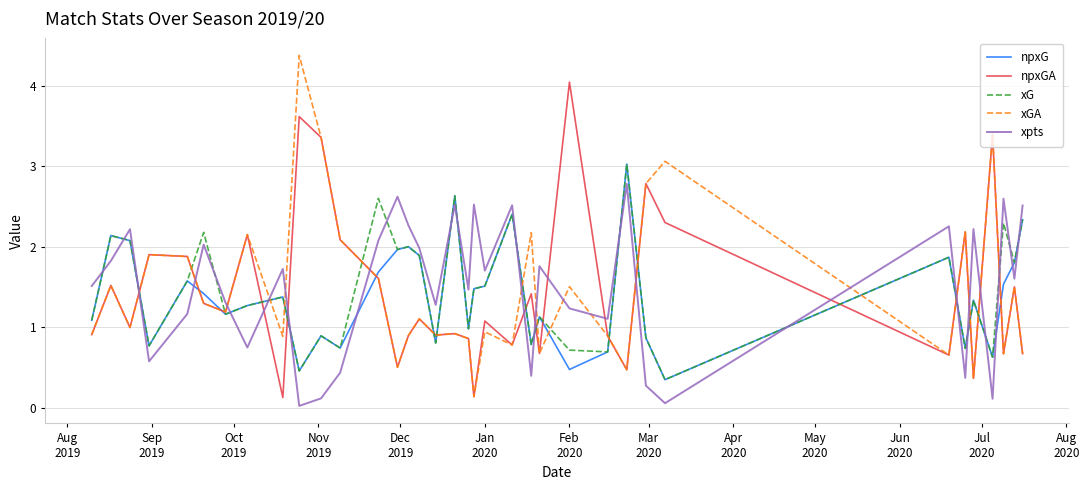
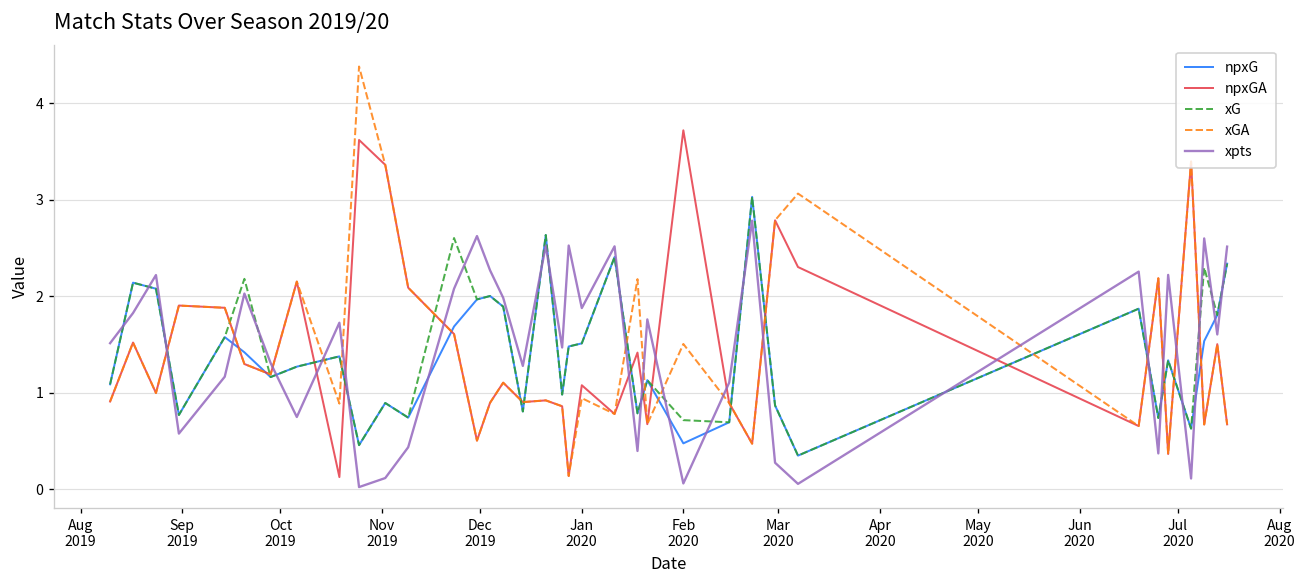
  {
    "npxG": {
      "Feb 2020": 0.5
    },
    "npxGA": {
      "Jan 2020": 1.1,
-     "Feb 2020": 4.0
+     "Feb 2020": 3.7
    },
    "xG": {
      "Feb 2020": 0.7
    },
    "xGA": {
      "Jan 2020": 0.9,
      "Feb 2020": 1.5
    },
    "xpts": {
-     "Jan 2020": 1.7,
-     "Feb 2020": 1.2
+     "Jan 2020": 1.9,
+     "Feb 2020": 0.1
    }
  }
